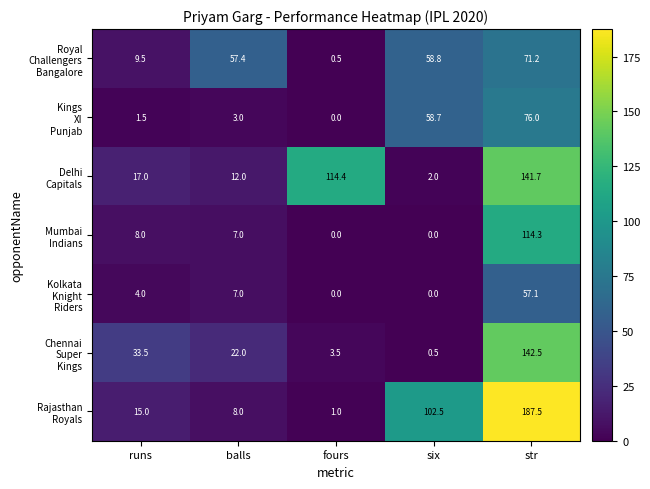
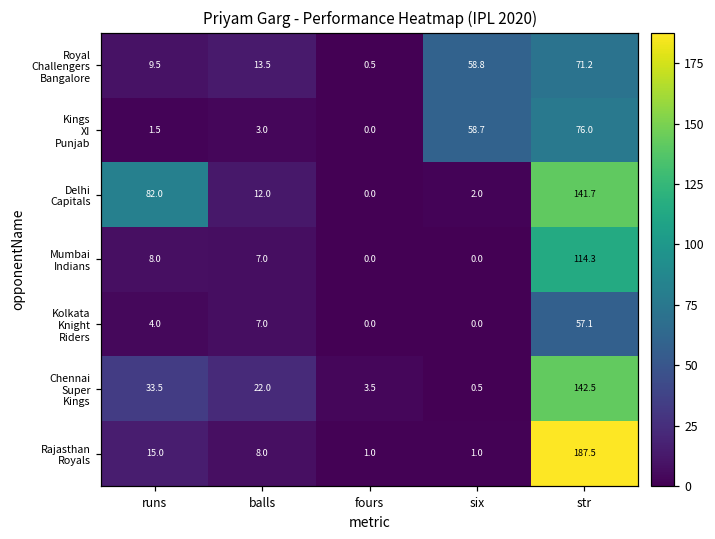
  {
    "Royal Challengers Bangalore": {
      "runs": 9.5,
-     "balls": 57.4,
+     "balls": 13.5,
      "fours": 0.5,
      "six": 58.8,
      "str": 71.2
    },
    "Kings XI Punjab": {
      "runs": 1.5,
      "balls": 3.0,
      "fours": 0.0,
      "six": 58.7,
      "str": 76.0
    },
    "Delhi Capitals": {
-     "runs": 17.0,
+     "runs": 82.0,
      "balls": 12.0,
-     "fours": 114.4,
+     "fours": 0.0,
      "six": 2.0,
      "str": 141.7
    },
    "Mumbai Indians": {
      "runs": 8.0,
      "balls": 7.0,
      "fours": 0.0,
      "six": 0.0,
      "str": 114.3
    },
    "Kolkata Knight Riders": {
      "runs": 4.0,
      "balls": 7.0,
      "fours": 0.0,
      "six": 0.0,
      "str": 57.1
    },
    "Chennai Super Kings": {
      "runs": 33.5,
      "balls": 22.0,
      "fours": 3.5,
      "six": 0.5,
      "str": 142.5
    },
    "Rajasthan Royals": {
      "runs": 15.0,
      "balls": 8.0,
      "fours": 1.0,
-     "six": 102.5,
+     "six": 1.0,
      "str": 187.5
    }
  }
